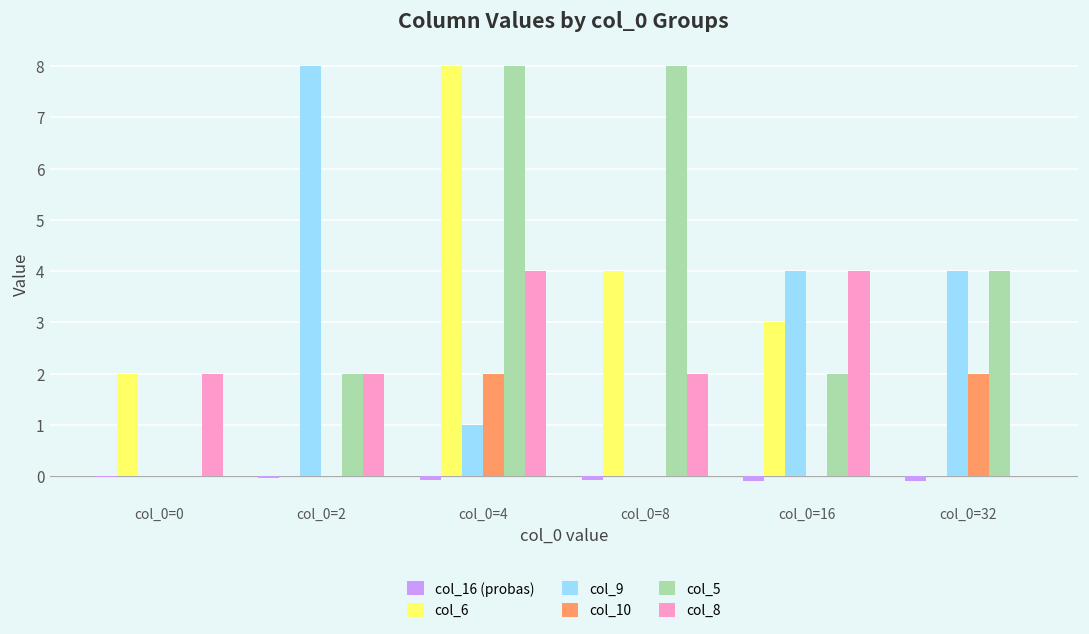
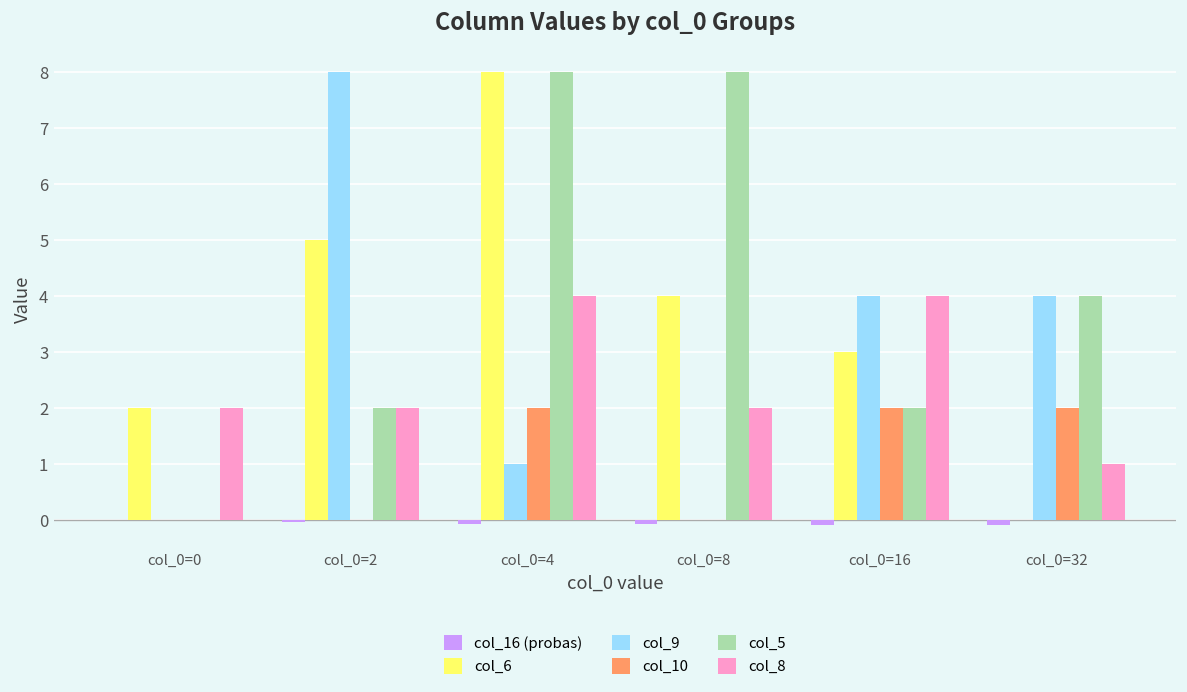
  {
    "col_16 (probas)": {
      "col_0=4": -0.1,
      "col_0=8": -0.1,
      "col_0=16": -0.1,
      "col_0=32": -0.1
    },
    "col_6": {
      "col_0=0": 2,
-     "col_0=2": 0,
+     "col_0=2": 5,
      "col_0=4": 8,
      "col_0=8": 4,
      "col_0=16": 3,
      "col_0=32": 0
    },
    "col_9": {
      "col_0=0": 0,
      "col_0=2": 8,
      "col_0=4": 1,
      "col_0=8": 0,
      "col_0=16": 4,
      "col_0=32": 4
    },
    "col_10": {
      "col_0=0": 0,
      "col_0=2": 0,
      "col_0=4": 2,
      "col_0=8": 0,
-     "col_0=16": 0,
+     "col_0=16": 2,
      "col_0=32": 2
    },
    "col_5": {
      "col_0=0": 0,
      "col_0=2": 2,
      "col_0=4": 8,
      "col_0=8": 8,
      "col_0=16": 2,
      "col_0=32": 4
    },
    "col_8": {
      "col_0=0": 2,
      "col_0=2": 2,
      "col_0=4": 4,
      "col_0=8": 2,
      "col_0=16": 4,
-     "col_0=32": 0
+     "col_0=32": 1
    }
  }
